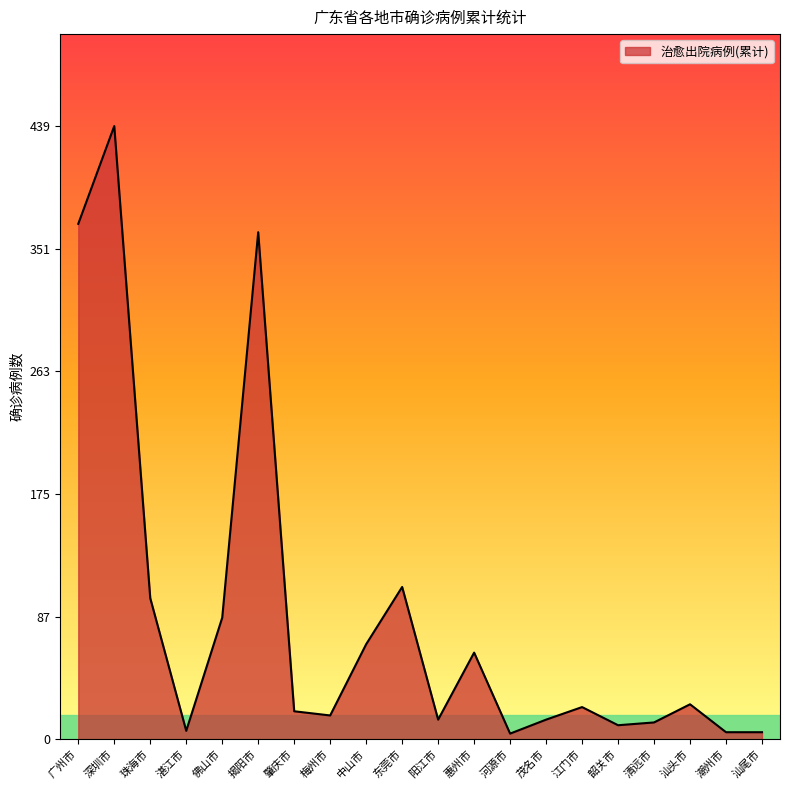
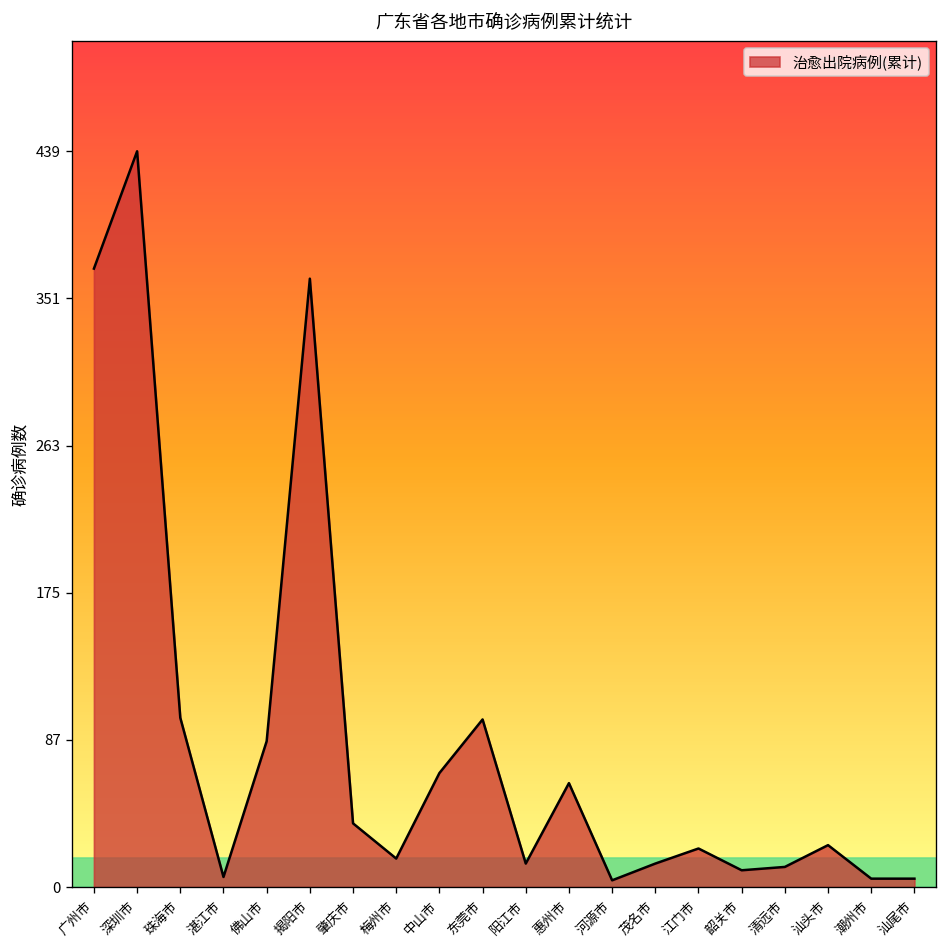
  {
    "广州市": 369,
    "深圳市": 439,
    "珠海市": 101,
    "佛山市": 87,
    "揭阳市": 363,
-   "肇庆市": 20,
+   "肇庆市": 38,
    "中山市": 68,
-   "东莞市": 109,
+   "东莞市": 100,
    "惠州市": 62,
    "江门市": 23,
    "汕头市": 25
  }
